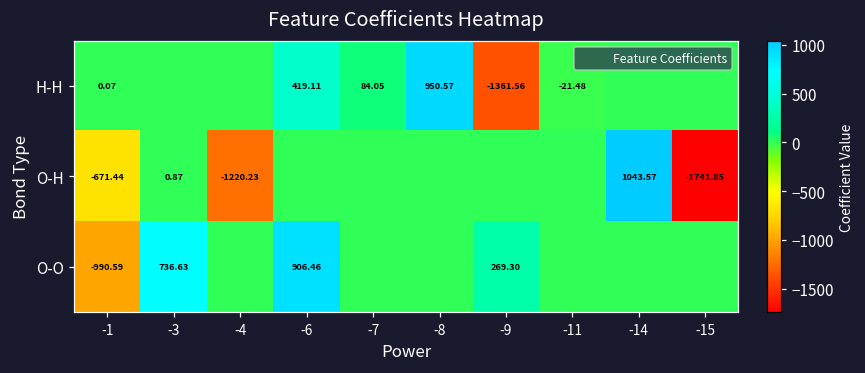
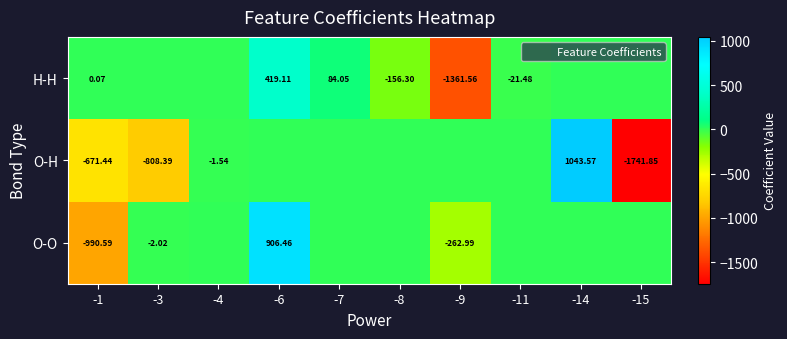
  {
    "H-H": {
      "-1": 0.07,
      "-6": 419.11,
      "-7": 84.05,
-     "-8": 950.57,
+     "-8": -156.30,
      "-9": -1361.56,
      "-11": -21.48
    },
    "O-H": {
      "-1": -671.44,
-     "-3": 0.87,
-     "-4": -1220.23,
+     "-3": -808.39,
+     "-4": -1.54,
      "-14": 1043.57,
      "-15": -1741.85
    },
    "O-O": {
      "-1": -990.59,
-     "-3": 736.63,
+     "-3": -2.02,
      "-6": 906.46,
-     "-9": 269.30
+     "-9": -262.99
    }
  }
